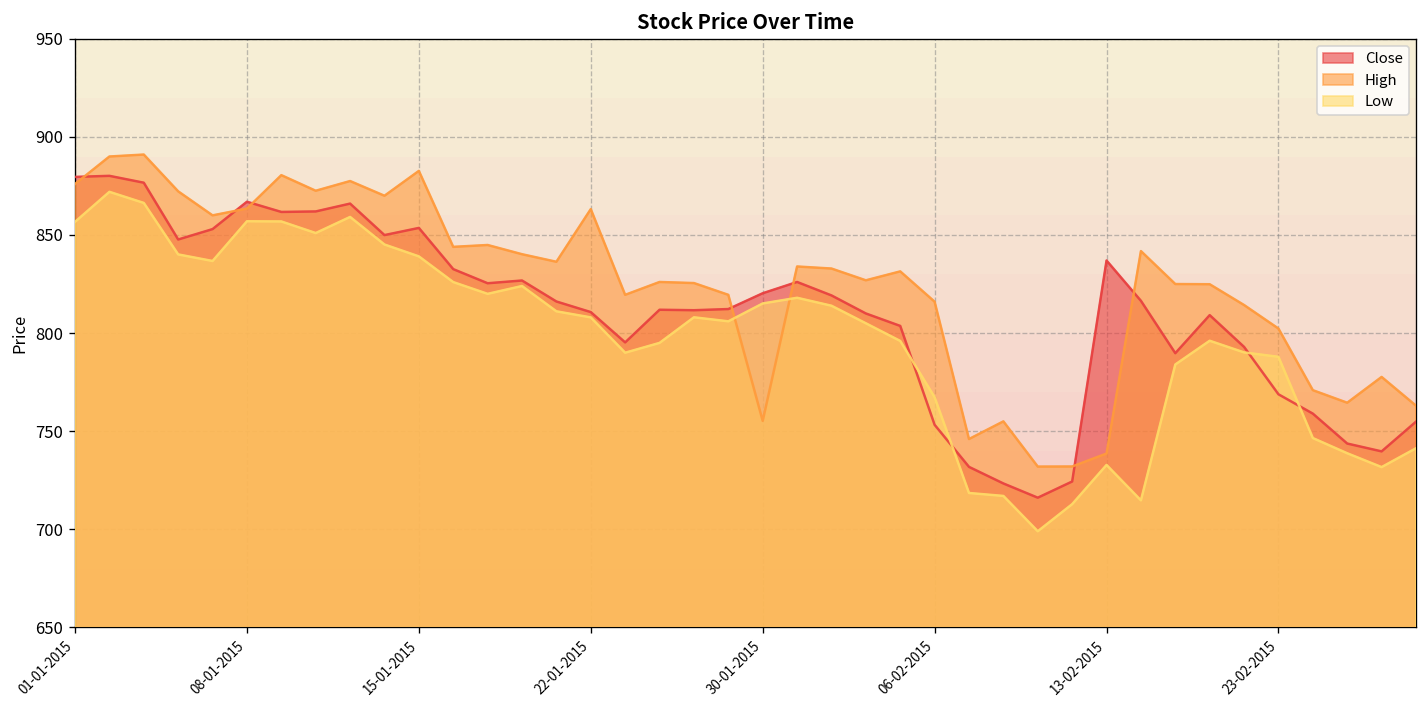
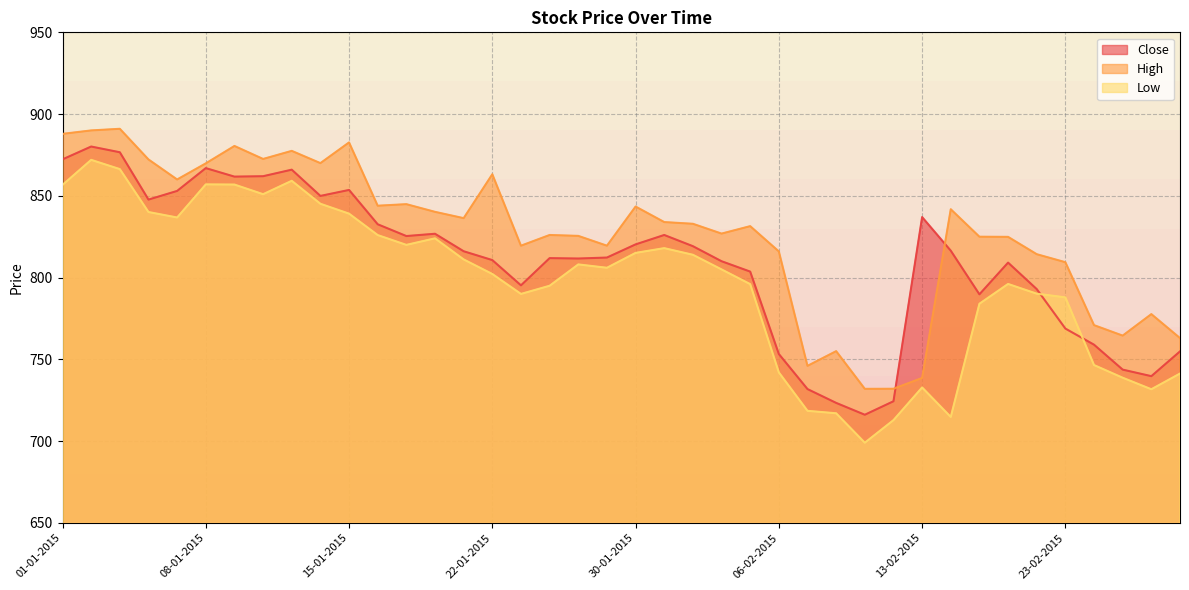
  {
    "Close": {
-     "01-01-2015": 880,
+     "01-01-2015": 872,
      "08-01-2015": 867,
      "15-01-2015": 854,
      "22-01-2015": 811,
      "30-01-2015": 820,
      "06-02-2015": 753,
      "13-02-2015": 837,
      "23-02-2015": 769
    },
    "High": {
-     "01-01-2015": 876,
-     "08-01-2015": 863,
+     "01-01-2015": 888,
+     "08-01-2015": 870,
      "15-01-2015": 883,
      "22-01-2015": 863,
-     "30-01-2015": 755,
+     "30-01-2015": 843,
      "06-02-2015": 816,
      "13-02-2015": 739,
-     "23-02-2015": 802
+     "23-02-2015": 809
    },
    "Low": {
      "01-01-2015": 857,
      "08-01-2015": 857,
      "15-01-2015": 839,
-     "22-01-2015": 808,
+     "22-01-2015": 802,
      "30-01-2015": 815,
-     "06-02-2015": 767,
+     "06-02-2015": 742,
      "13-02-2015": 733,
      "23-02-2015": 788
    }
  }
